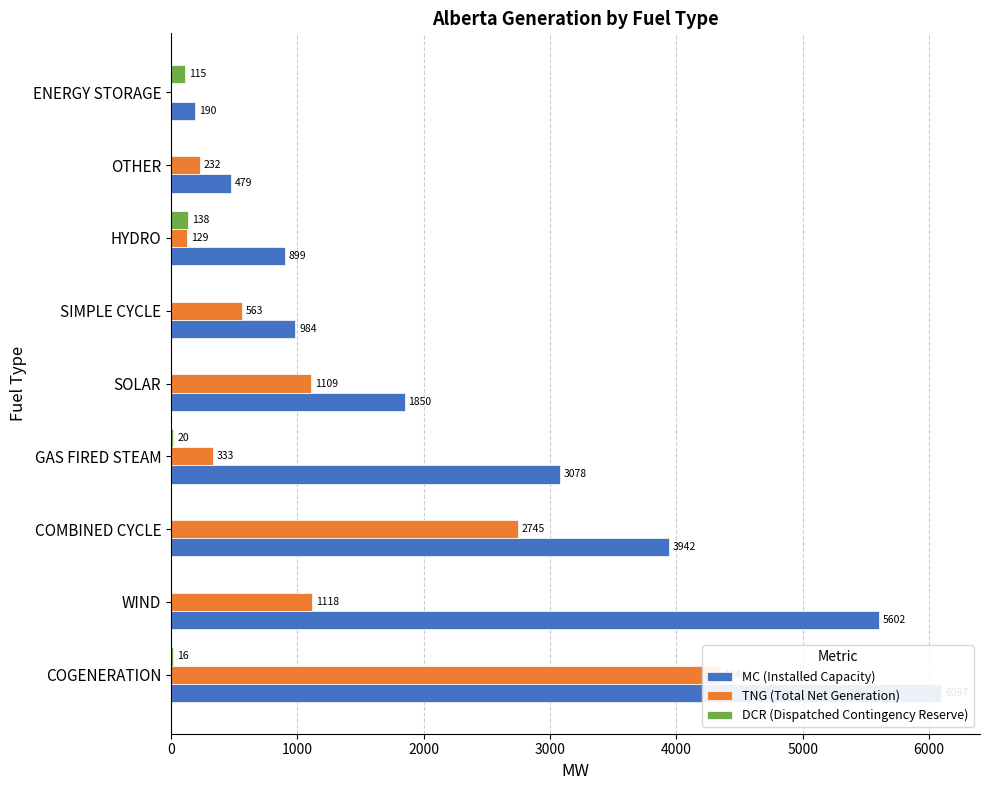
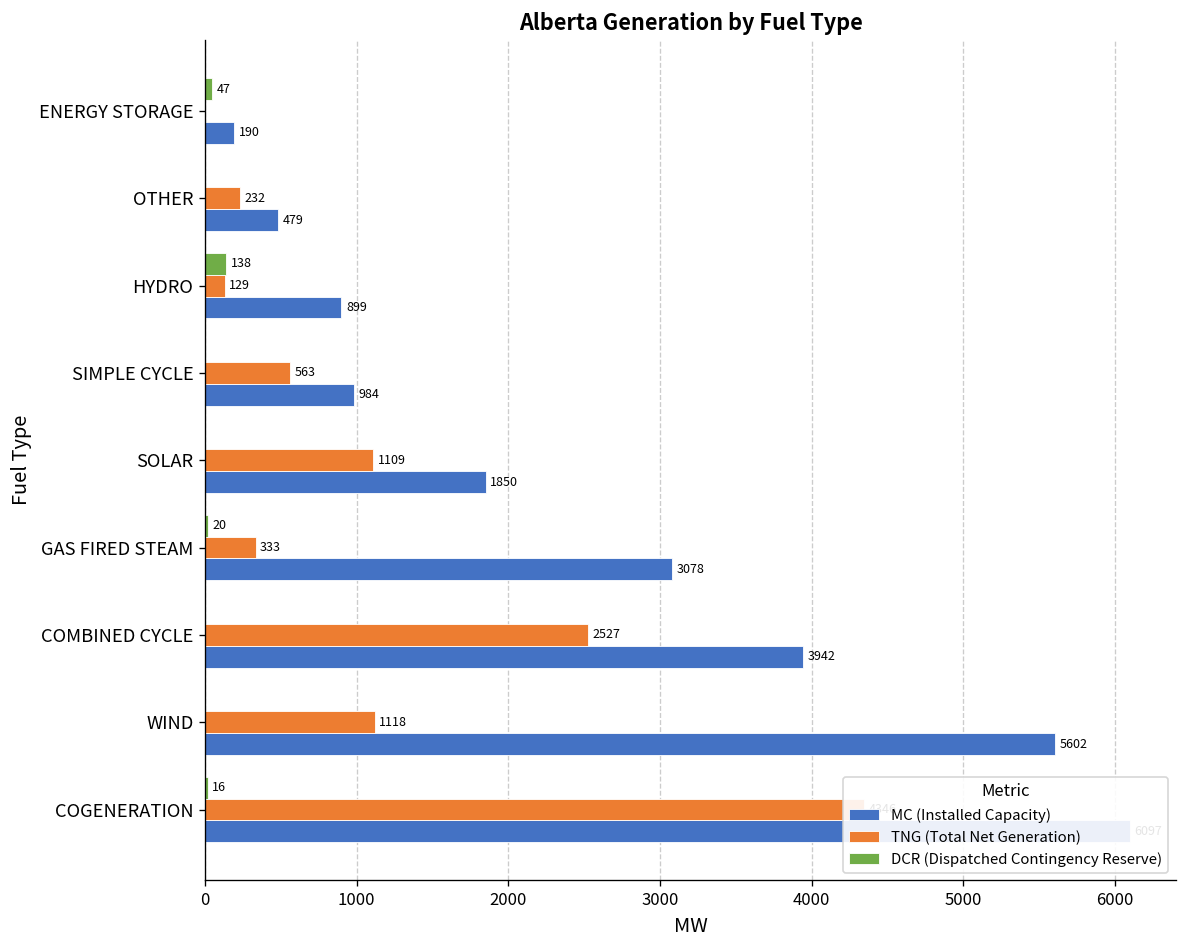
  {
    "MC (Installed Capacity)": {
      "ENERGY STORAGE": 190,
      "OTHER": 479,
      "HYDRO": 899,
      "SIMPLE CYCLE": 984,
      "SOLAR": 1850,
      "GAS FIRED STEAM": 3078,
      "COMBINED CYCLE": 3942,
      "WIND": 5602
    },
    "TNG (Total Net Generation)": {
      "OTHER": 232,
      "HYDRO": 129,
      "SIMPLE CYCLE": 563,
      "SOLAR": 1109,
      "GAS FIRED STEAM": 333,
-     "COMBINED CYCLE": 2745,
+     "COMBINED CYCLE": 2527,
      "WIND": 1118
    },
    "DCR (Dispatched Contingency Reserve)": {
-     "ENERGY STORAGE": 115,
+     "ENERGY STORAGE": 47,
      "HYDRO": 138,
      "GAS FIRED STEAM": 20,
      "COGENERATION": 16
    }
  }
